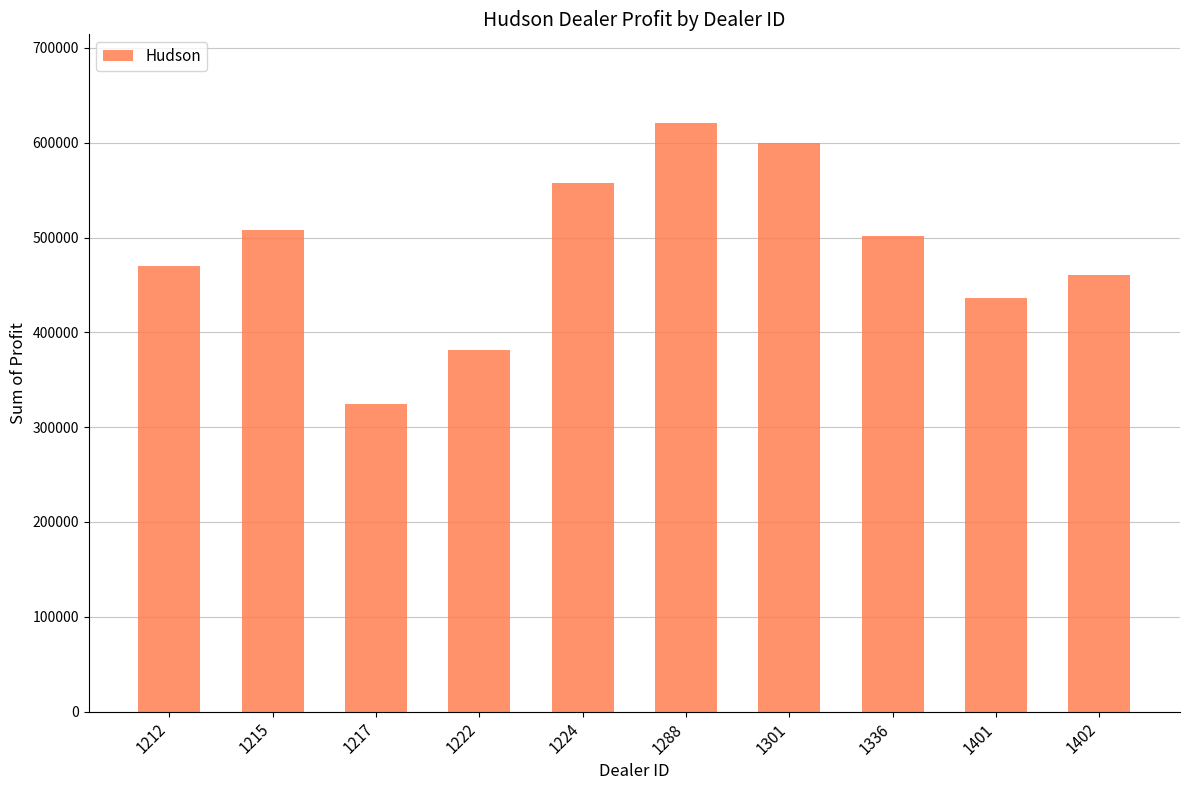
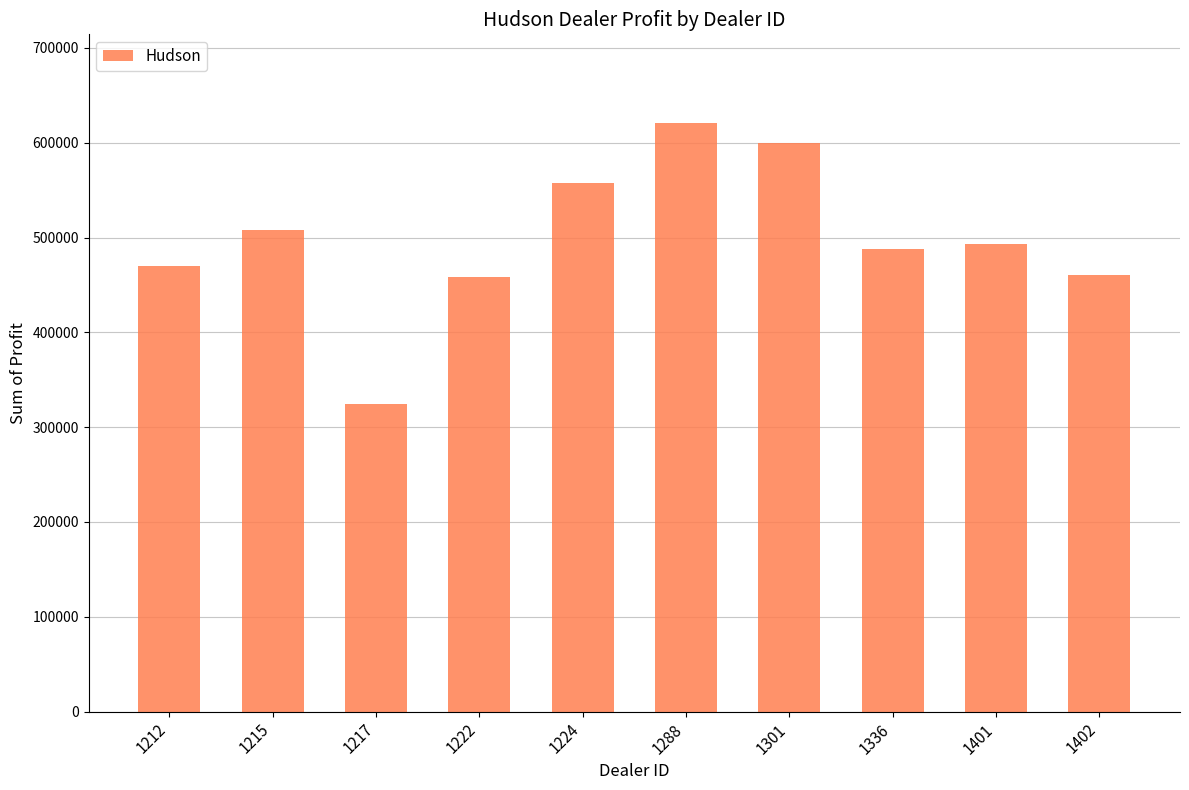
  {
    "1212": 470000,
    "1215": 510000,
    "1217": 320000,
-   "1222": 380000,
+   "1222": 460000,
    "1224": 560000,
    "1288": 620000,
    "1301": 600000,
-   "1336": 500000,
-   "1401": 440000,
+   "1336": 490000,
+   "1401": 490000,
    "1402": 460000
  }
